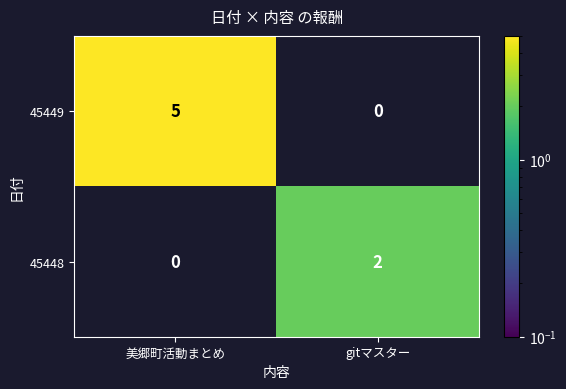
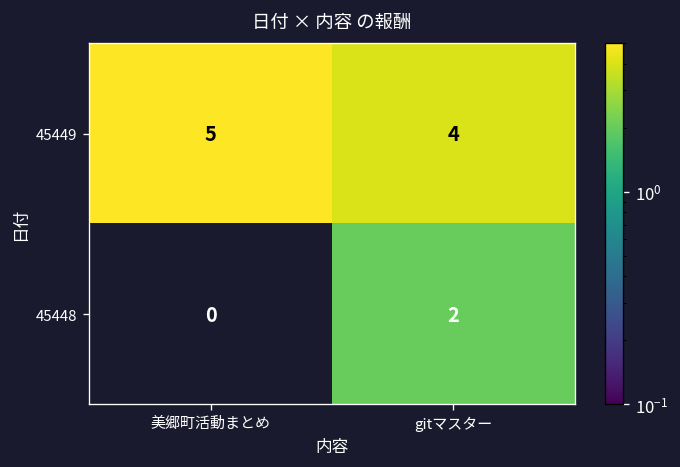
  {
    "45449": {
      "美郷町活動まとめ": 5,
-     "gitマスター": 0
+     "gitマスター": 4
    },
    "45448": {
      "美郷町活動まとめ": 0,
      "gitマスター": 2
    }
  }
